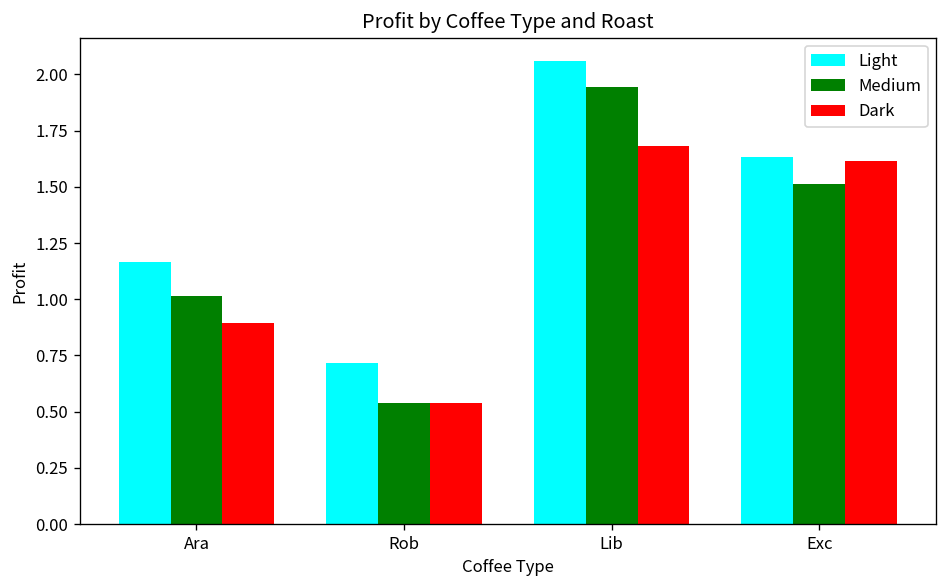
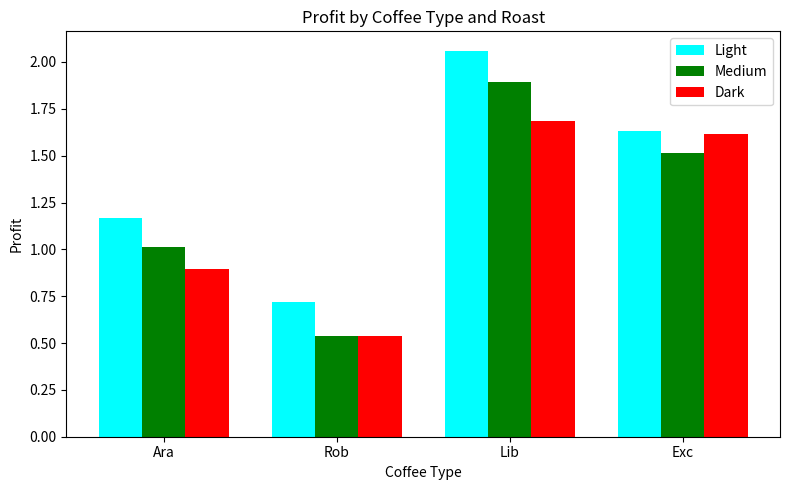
  {
    "Light": {
      "Ara": 1.17,
      "Rob": 0.72,
      "Lib": 2.06,
      "Exc": 1.63
    },
    "Medium": {
      "Ara": 1.01,
      "Rob": 0.54,
-     "Lib": 1.94,
+     "Lib": 1.89,
      "Exc": 1.51
    },
    "Dark": {
      "Ara": 0.90,
      "Rob": 0.54,
      "Lib": 1.68,
      "Exc": 1.61
    }
  }
